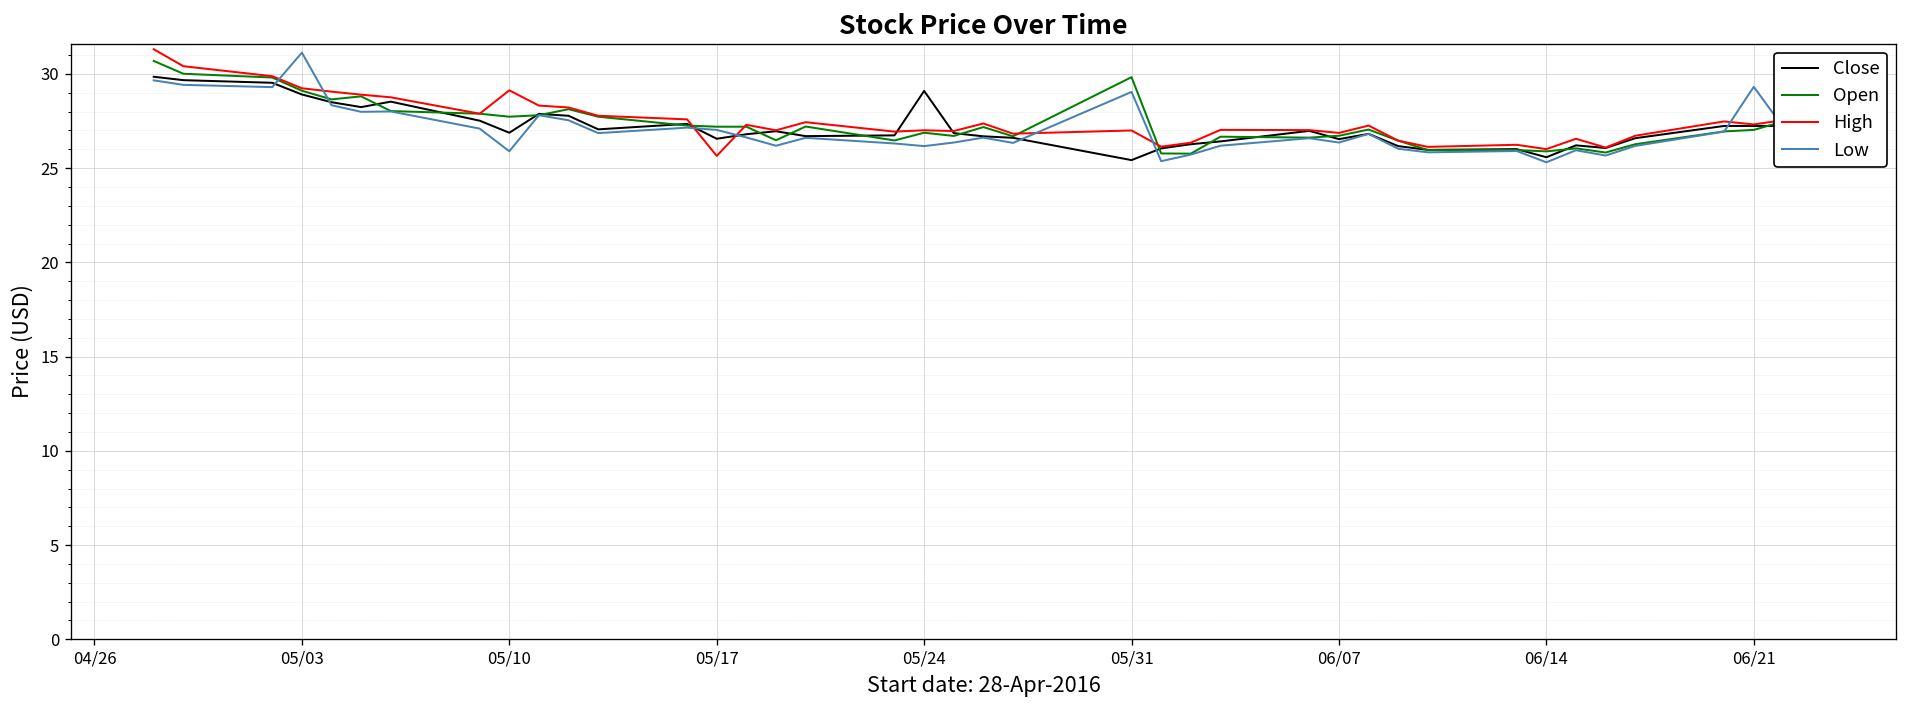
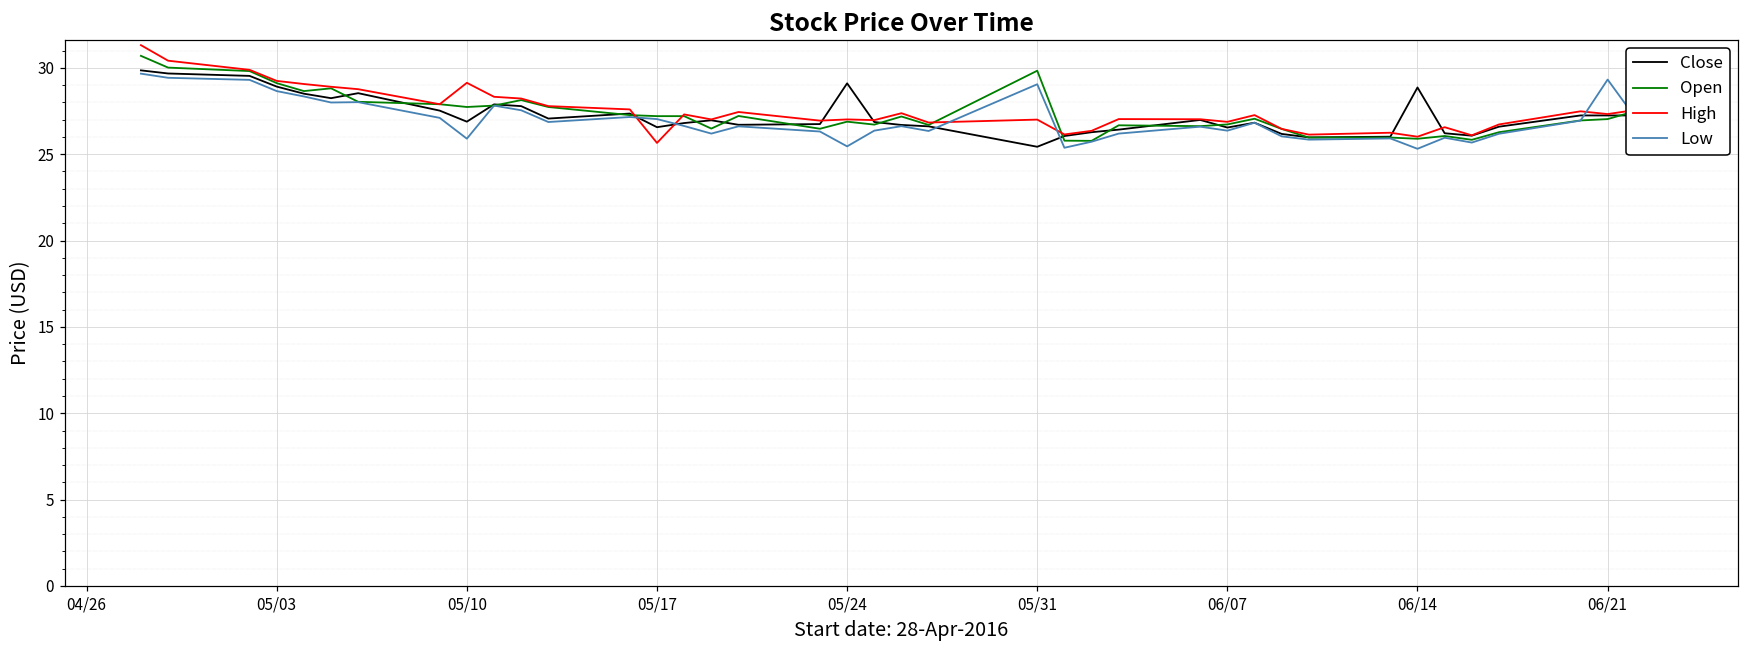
  {
    "Close": {
      "05/03": 28.9,
      "05/10": 26.9,
      "05/17": 26.6,
      "05/24": 29.1,
      "05/31": 25.4,
      "06/07": 26.5,
-     "06/14": 25.6
+     "06/14": 28.9
    },
    "Open": {
      "05/10": 27.7,
      "05/17": 27.2,
      "05/31": 29.8,
      "06/21": 27.0
    },
    "High": {
      "05/10": 29.1,
      "05/17": 25.7,
      "05/31": 27.0
    },
    "Low": {
-     "05/03": 31.1,
+     "05/03": 28.7,
      "05/10": 25.9,
      "05/17": 27.0,
-     "05/24": 26.2,
+     "05/24": 25.5,
      "05/31": 29.0,
      "06/07": 26.4,
      "06/14": 25.3,
      "06/21": 29.3
    }
  }
